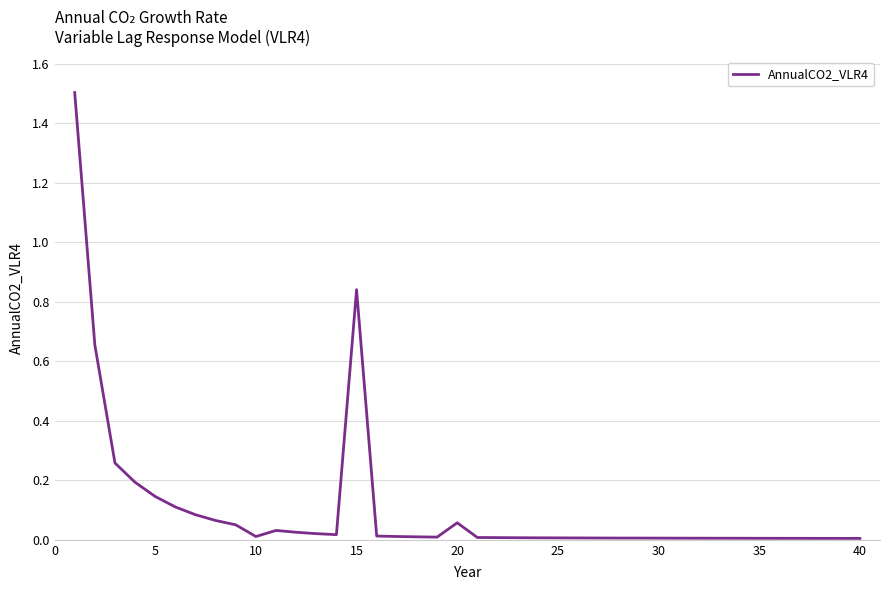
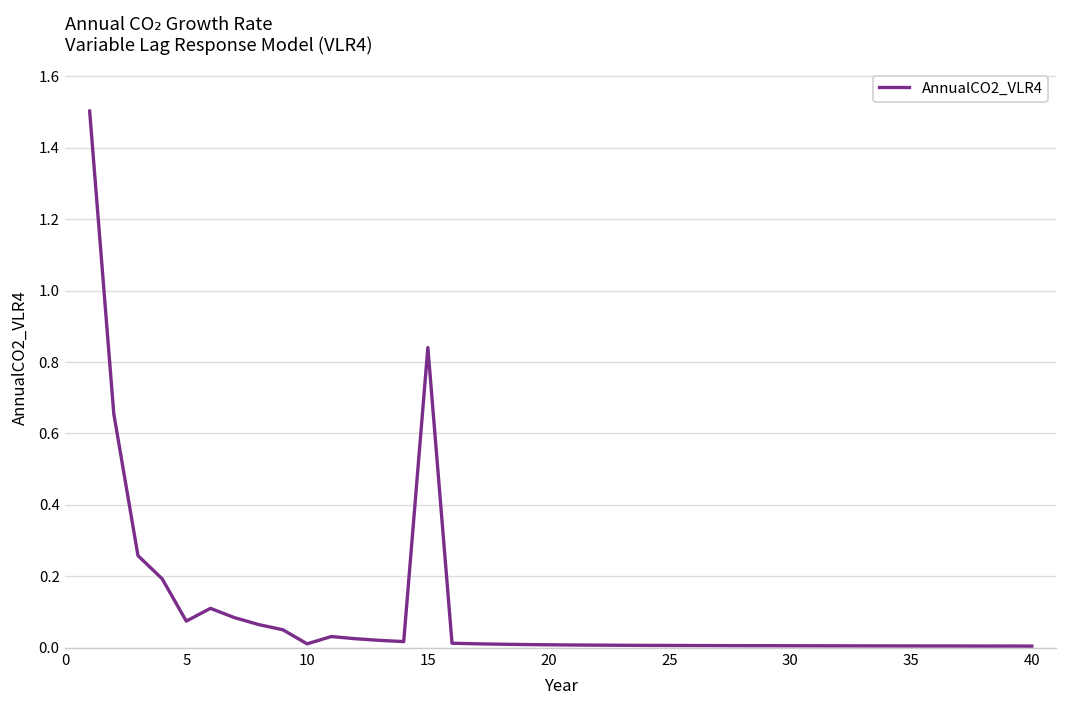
  {
-   "5": 0.15,
+   "5": 0.07,
    "10": 0.01,
    "15": 0.84,
-   "20": 0.06,
+   "20": 0.01,
    "25": 0.01,
    "30": 0.01,
    "35": 0.01,
    "40": 0.00
  }
